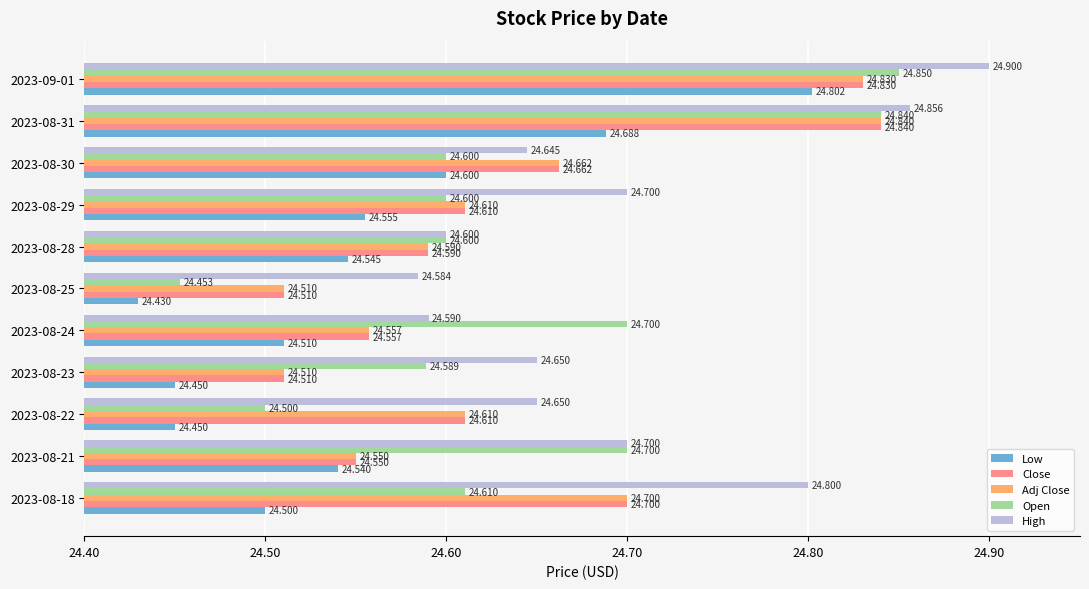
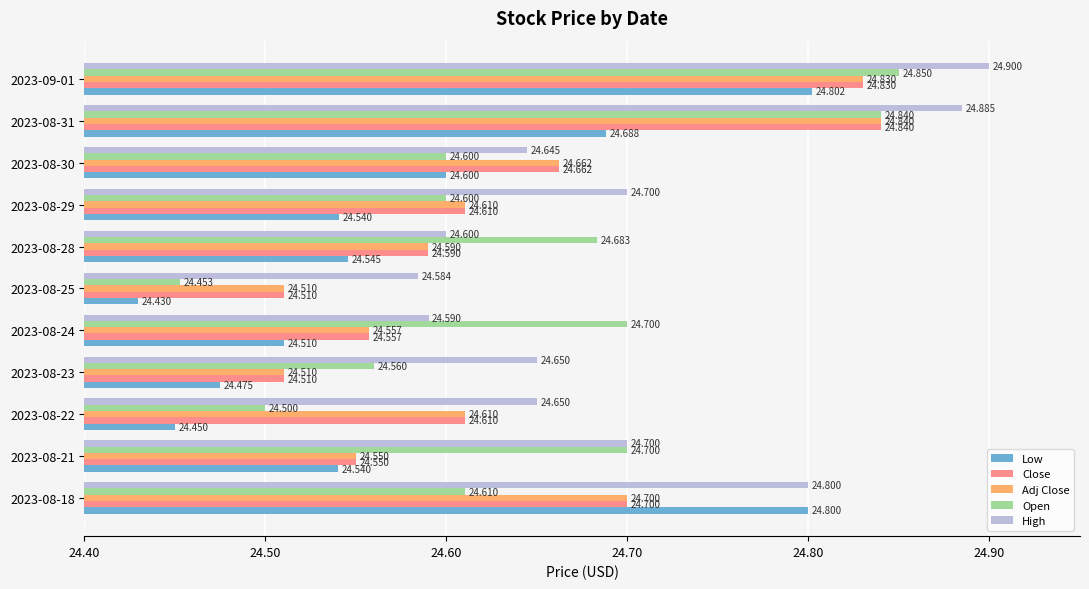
  {
    "Low": {
      "2023-09-01": 24.802,
      "2023-08-31": 24.688,
      "2023-08-30": 24.600,
-     "2023-08-29": 24.555,
+     "2023-08-29": 24.540,
      "2023-08-28": 24.545,
      "2023-08-25": 24.430,
      "2023-08-24": 24.510,
-     "2023-08-23": 24.450,
+     "2023-08-23": 24.475,
      "2023-08-22": 24.450,
      "2023-08-21": 24.540,
-     "2023-08-18": 24.500
+     "2023-08-18": 24.800
    },
    "Open": {
      "2023-09-01": 24.850,
      "2023-08-30": 24.600,
      "2023-08-29": 24.600,
-     "2023-08-28": 24.600,
+     "2023-08-28": 24.683,
      "2023-08-25": 24.453,
      "2023-08-24": 24.700,
-     "2023-08-23": 24.589,
+     "2023-08-23": 24.560,
      "2023-08-22": 24.500,
      "2023-08-18": 24.610
    },
    "High": {
      "2023-09-01": 24.900,
-     "2023-08-31": 24.856,
+     "2023-08-31": 24.885,
      "2023-08-30": 24.645,
      "2023-08-29": 24.700,
      "2023-08-25": 24.584,
      "2023-08-24": 24.590,
      "2023-08-23": 24.650,
      "2023-08-22": 24.650,
      "2023-08-18": 24.800
    }
  }
